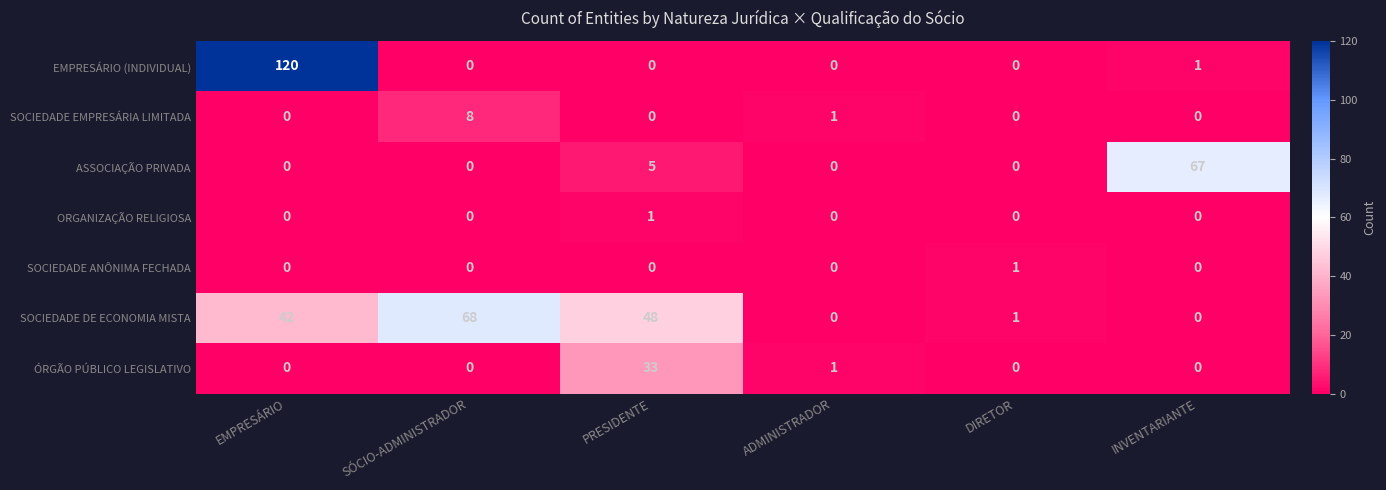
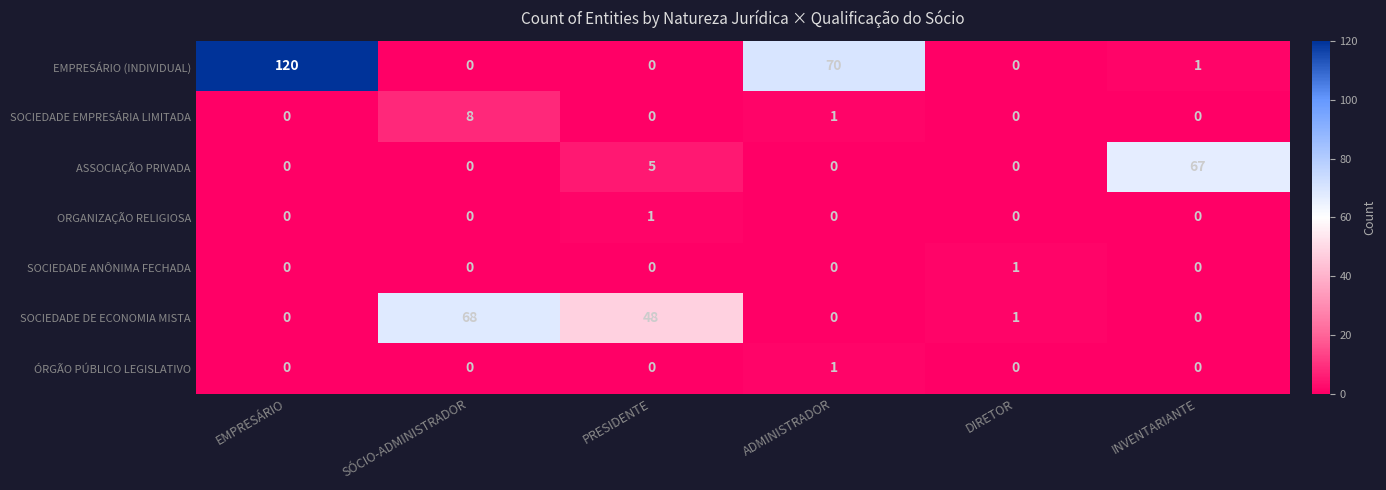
  {
    "EMPRESÁRIO (INDIVIDUAL)": {
      "EMPRESÁRIO": 120,
      "SÓCIO-ADMINISTRADOR": 0,
      "PRESIDENTE": 0,
-     "ADMINISTRADOR": 0,
+     "ADMINISTRADOR": 70,
      "DIRETOR": 0,
      "INVENTARIANTE": 1
    },
    "SOCIEDADE EMPRESÁRIA LIMITADA": {
      "EMPRESÁRIO": 0,
      "SÓCIO-ADMINISTRADOR": 8,
      "PRESIDENTE": 0,
      "ADMINISTRADOR": 1,
      "DIRETOR": 0,
      "INVENTARIANTE": 0
    },
    "ASSOCIAÇÃO PRIVADA": {
      "EMPRESÁRIO": 0,
      "SÓCIO-ADMINISTRADOR": 0,
      "PRESIDENTE": 5,
      "ADMINISTRADOR": 0,
      "DIRETOR": 0,
      "INVENTARIANTE": 67
    },
    "ORGANIZAÇÃO RELIGIOSA": {
      "EMPRESÁRIO": 0,
      "SÓCIO-ADMINISTRADOR": 0,
      "PRESIDENTE": 1,
      "ADMINISTRADOR": 0,
      "DIRETOR": 0,
      "INVENTARIANTE": 0
    },
    "SOCIEDADE ANÔNIMA FECHADA": {
      "EMPRESÁRIO": 0,
      "SÓCIO-ADMINISTRADOR": 0,
      "PRESIDENTE": 0,
      "ADMINISTRADOR": 0,
      "DIRETOR": 1,
      "INVENTARIANTE": 0
    },
    "SOCIEDADE DE ECONOMIA MISTA": {
-     "EMPRESÁRIO": 42,
+     "EMPRESÁRIO": 0,
      "SÓCIO-ADMINISTRADOR": 68,
      "PRESIDENTE": 48,
      "ADMINISTRADOR": 0,
      "DIRETOR": 1,
      "INVENTARIANTE": 0
    },
    "ÓRGÃO PÚBLICO LEGISLATIVO": {
      "EMPRESÁRIO": 0,
      "SÓCIO-ADMINISTRADOR": 0,
-     "PRESIDENTE": 33,
+     "PRESIDENTE": 0,
      "ADMINISTRADOR": 1,
      "DIRETOR": 0,
      "INVENTARIANTE": 0
    }
  }
